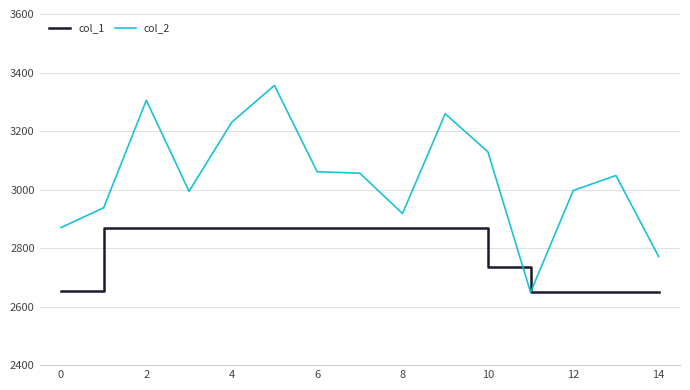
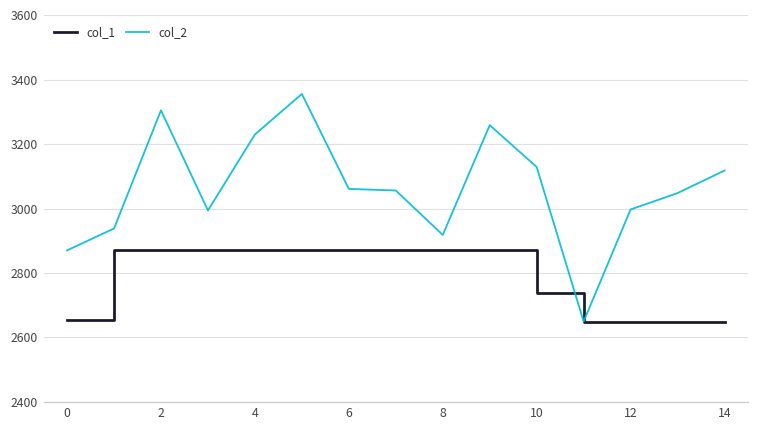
  {
    "col_1": {
      "0": 2660,
      "2": 2870,
      "4": 2870,
      "6": 2870,
      "8": 2870,
      "10": 2740,
      "12": 2650,
      "14": 2650
    },
    "col_2": {
      "0": 2870,
      "2": 3310,
      "4": 3230,
      "6": 3060,
      "8": 2920,
      "10": 3130,
      "12": 3000,
-     "14": 2770
+     "14": 3120
    }
  }
